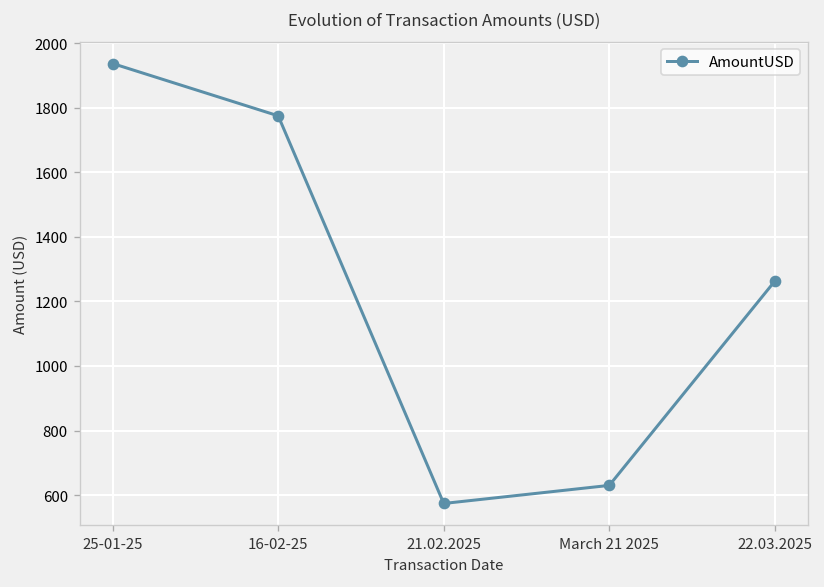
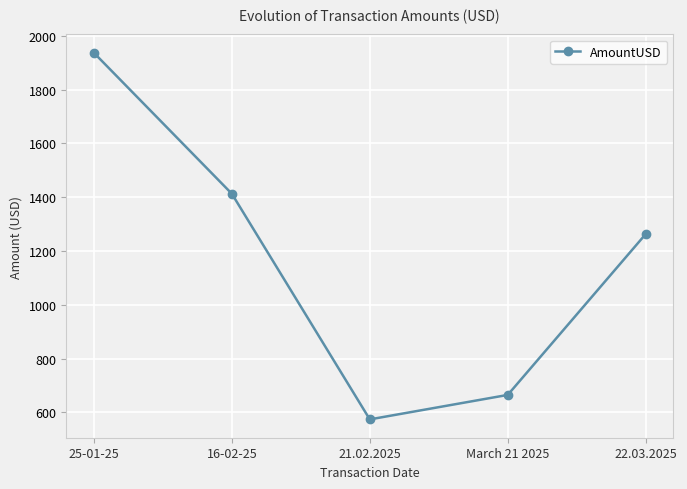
  {
    "25-01-25": 1940,
-   "16-02-25": 1780,
+   "16-02-25": 1410,
    "21.02.2025": 570,
-   "March 21 2025": 630,
+   "March 21 2025": 670,
    "22.03.2025": 1260
  }
